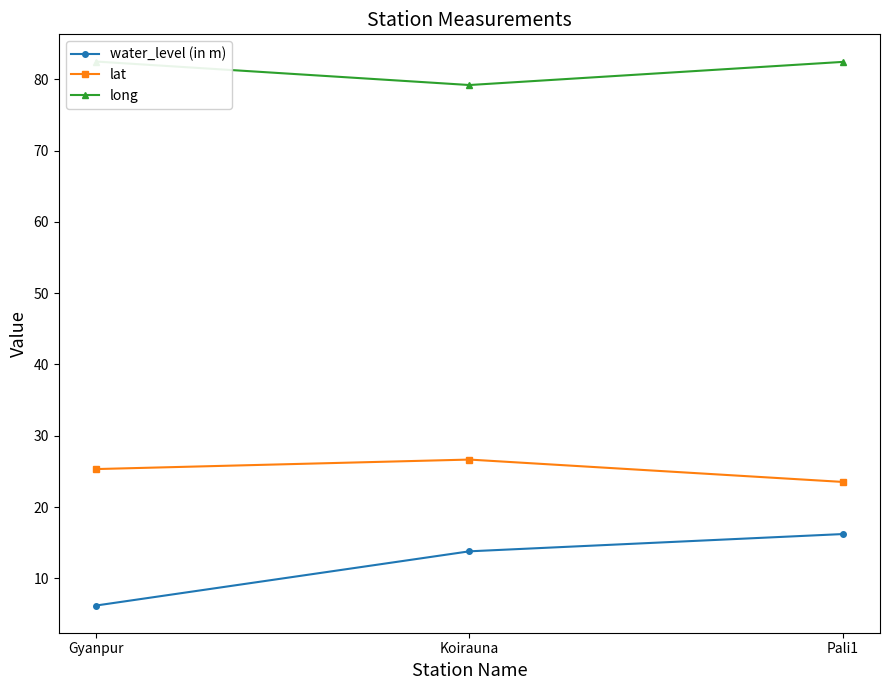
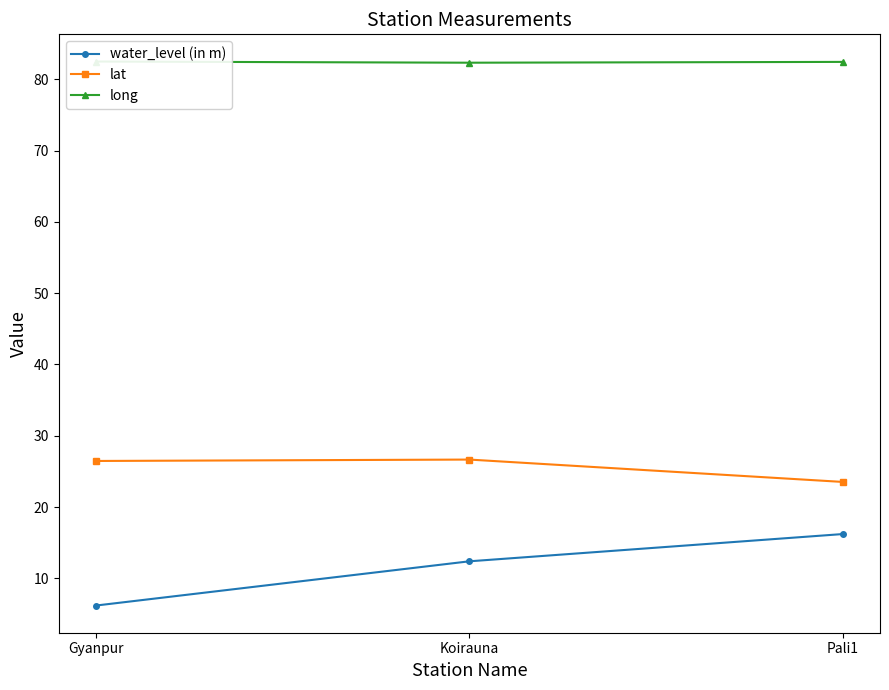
  {
    "water_level (in m)": {
      "Gyanpur": 6,
-     "Koirauna": 14,
+     "Koirauna": 12,
      "Pali1": 16
    },
    "lat": {
-     "Gyanpur": 25,
+     "Gyanpur": 26,
      "Koirauna": 27,
      "Pali1": 24
    },
    "long": {
-     "Koirauna": 79,
+     "Koirauna": 82,
      "Pali1": 82
    }
  }
